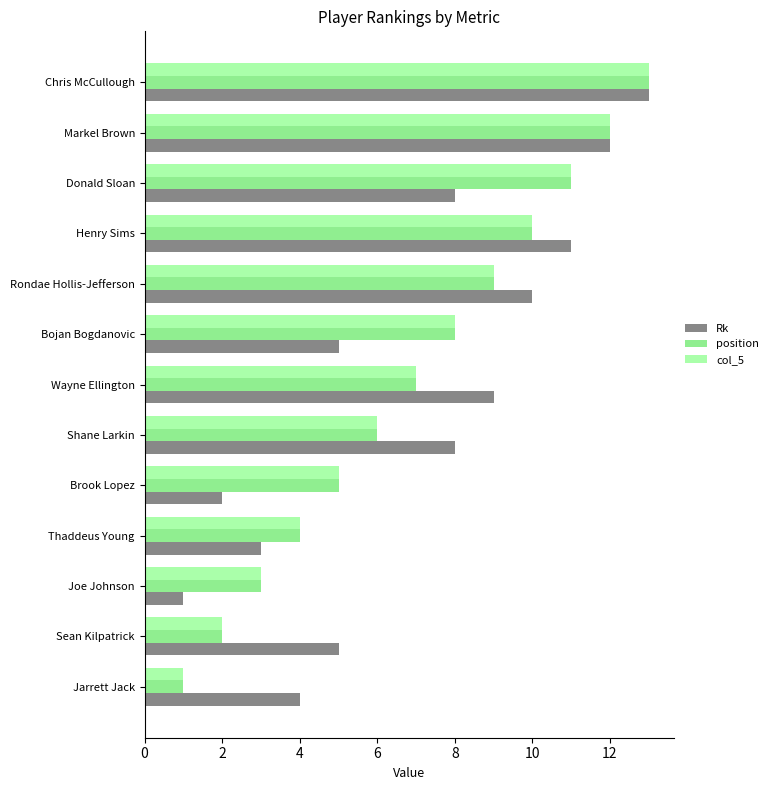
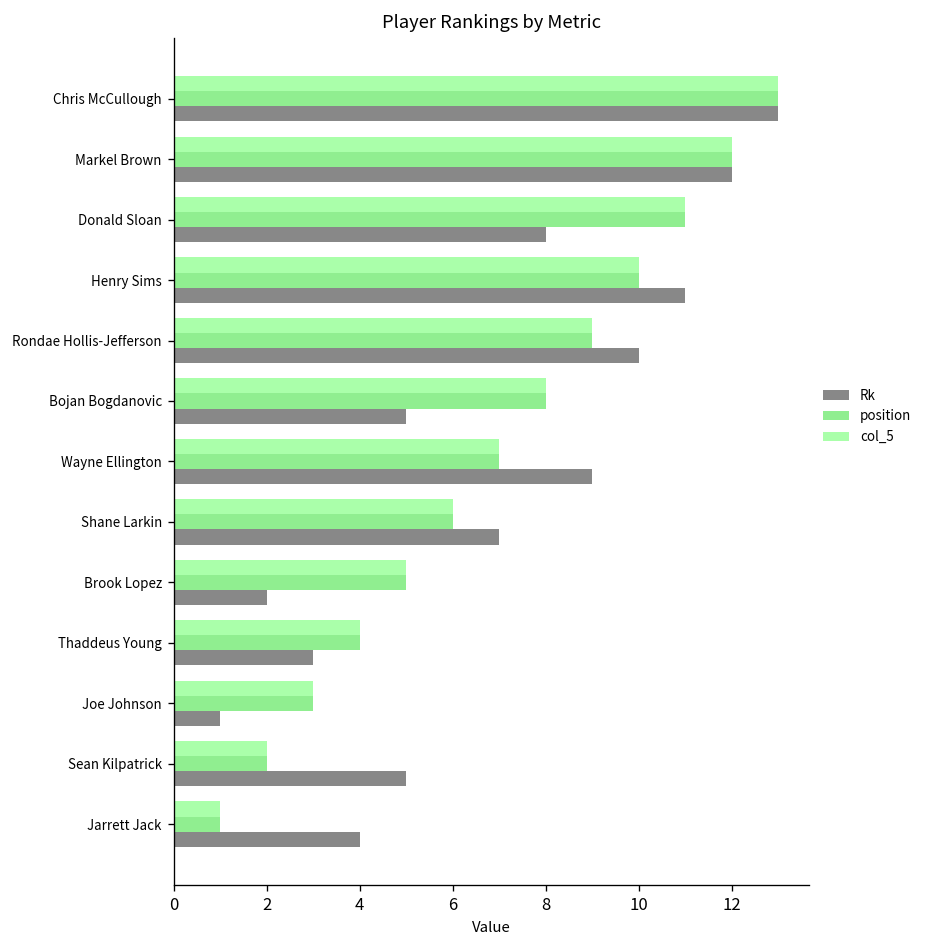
  {
    "Rk": {
      "Chris McCullough": 13,
      "Markel Brown": 12,
      "Donald Sloan": 8,
      "Henry Sims": 11,
      "Rondae Hollis-Jefferson": 10,
      "Bojan Bogdanovic": 5,
      "Wayne Ellington": 9,
-     "Shane Larkin": 8,
+     "Shane Larkin": 7,
      "Brook Lopez": 2,
      "Thaddeus Young": 3,
      "Joe Johnson": 1,
      "Sean Kilpatrick": 5,
      "Jarrett Jack": 4
    }
  }
